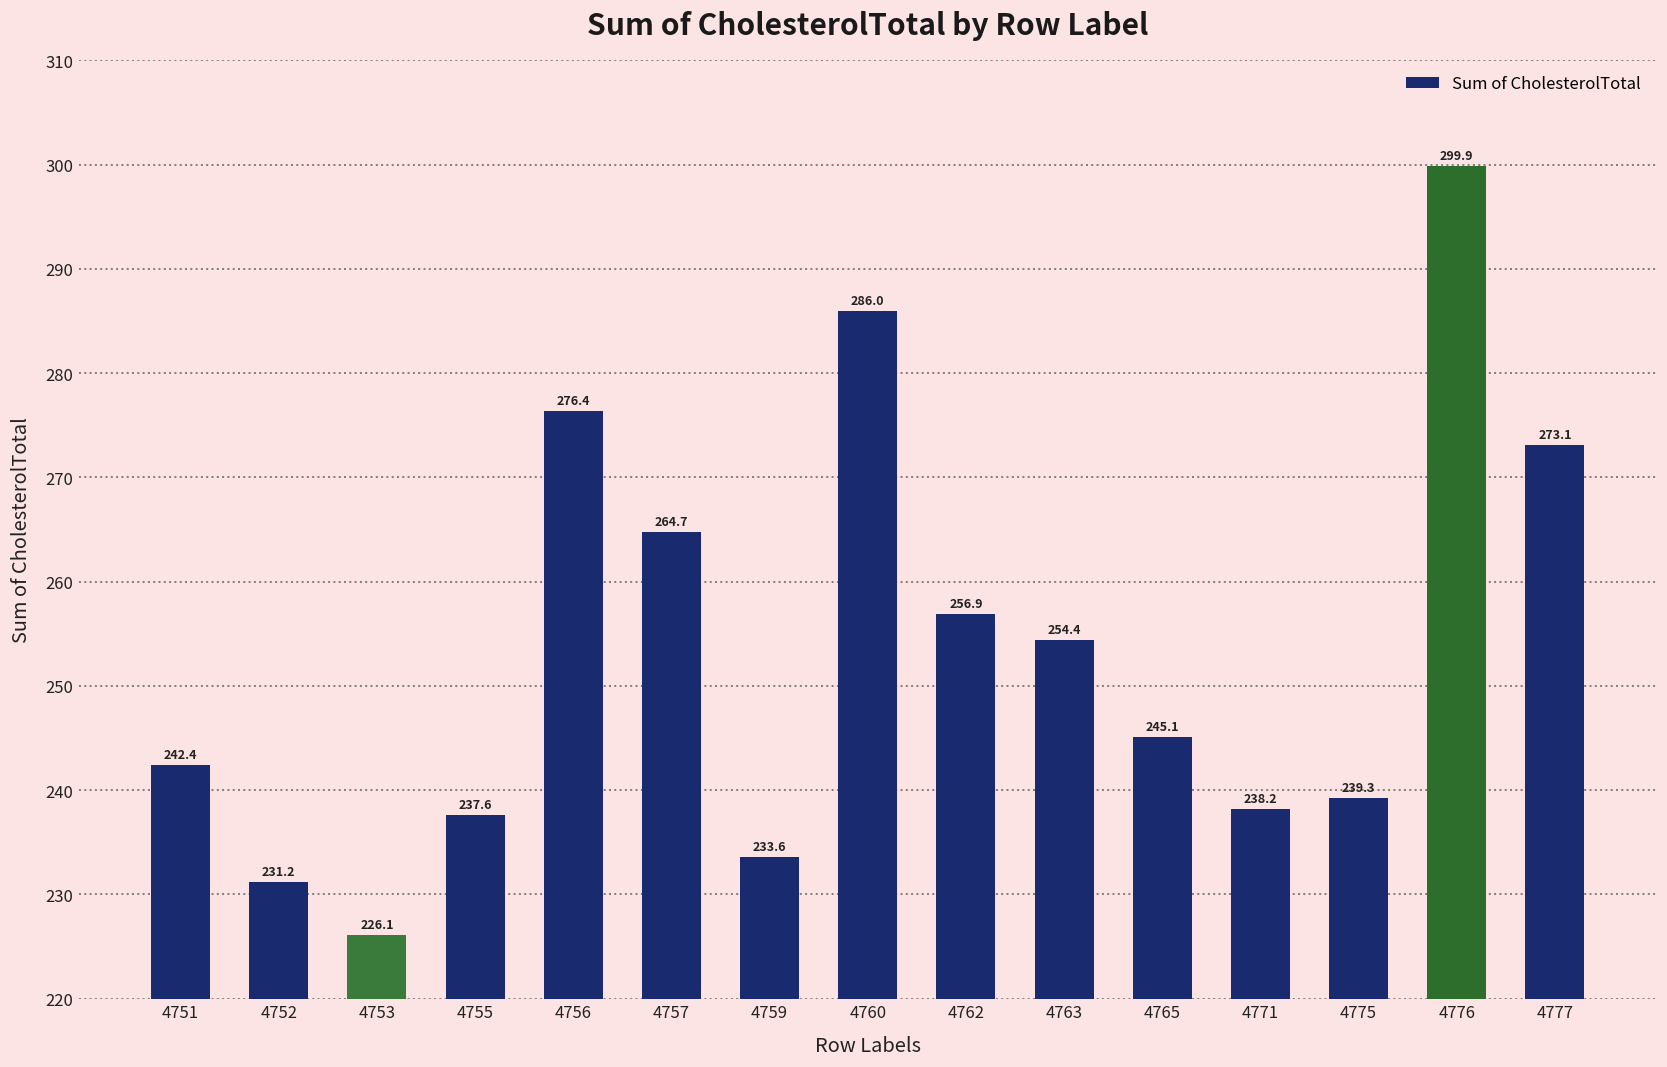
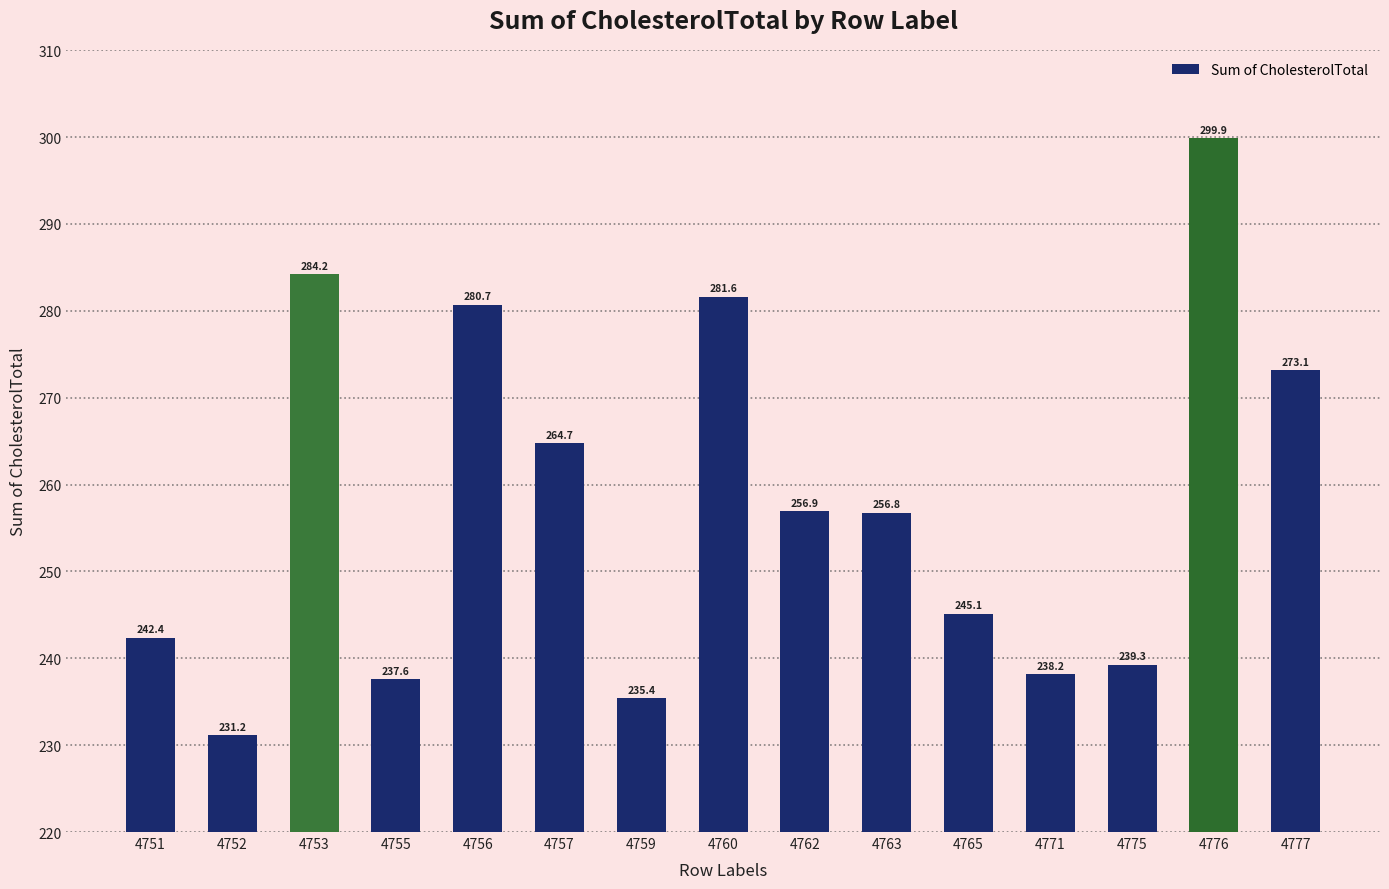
  {
    "4751": 242.4,
    "4752": 231.2,
-   "4753": 226.1,
+   "4753": 284.2,
    "4755": 237.6,
-   "4756": 276.4,
+   "4756": 280.7,
    "4757": 264.7,
-   "4759": 233.6,
-   "4760": 286.0,
+   "4759": 235.4,
+   "4760": 281.6,
    "4762": 256.9,
-   "4763": 254.4,
+   "4763": 256.8,
    "4765": 245.1,
    "4771": 238.2,
    "4775": 239.3,
    "4776": 299.9,
    "4777": 273.1
  }
